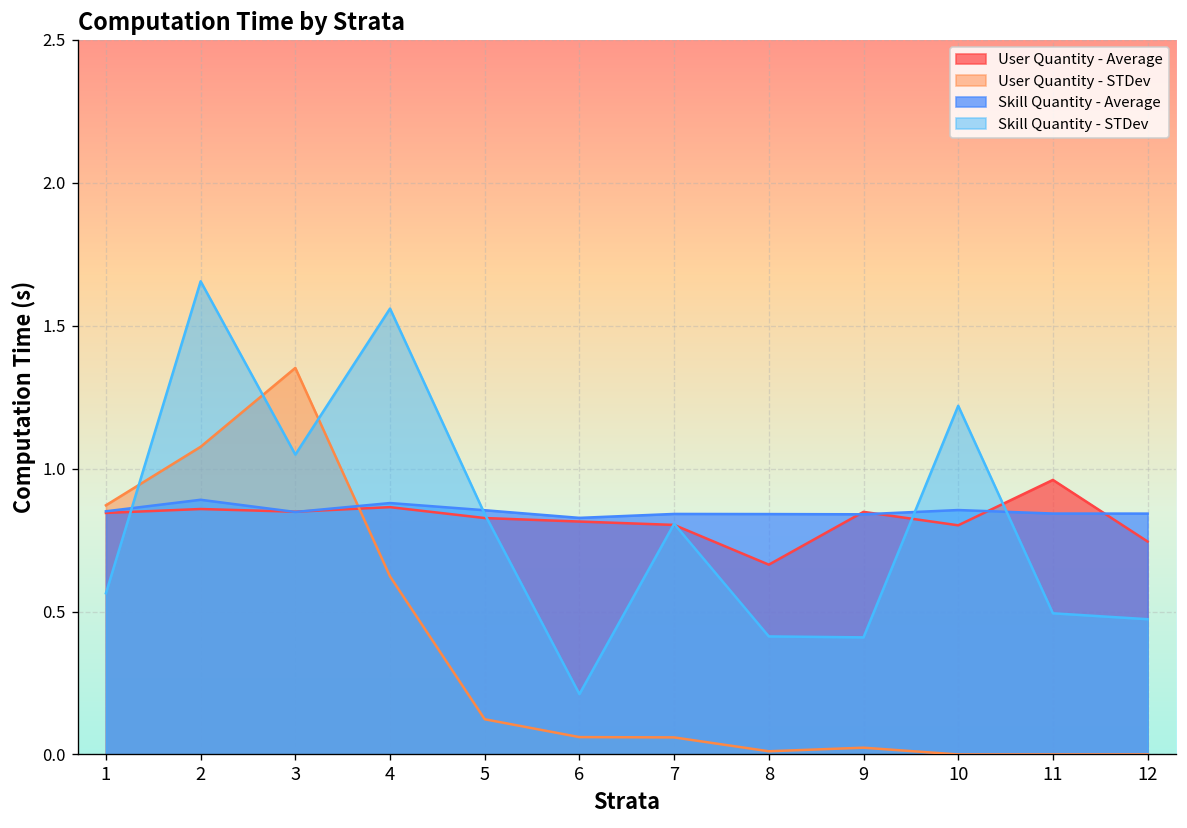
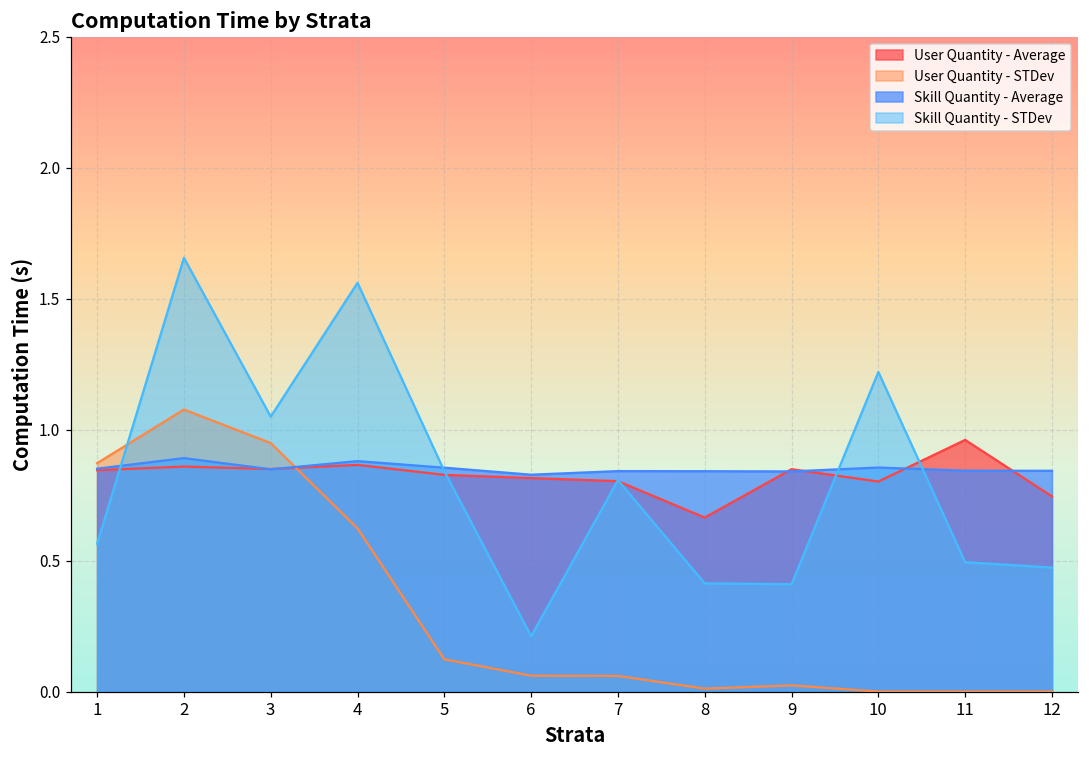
  {
    "User Quantity - Average": {
      "2": 0.86,
      "4": 0.87,
      "5": 0.83,
      "6": 0.81,
      "8": 0.66,
      "10": 0.80,
      "11": 0.96,
      "12": 0.75
    },
    "User Quantity - STDev": {
      "1": 0.87,
      "2": 1.08,
-     "3": 1.35,
+     "3": 0.95,
      "4": 0.62,
      "5": 0.12,
      "6": 0.06,
      "7": 0.06,
      "8": 0.01,
      "9": 0.02,
      "10": 0.00,
      "11": 0.00,
      "12": 0.00
    }
  }
